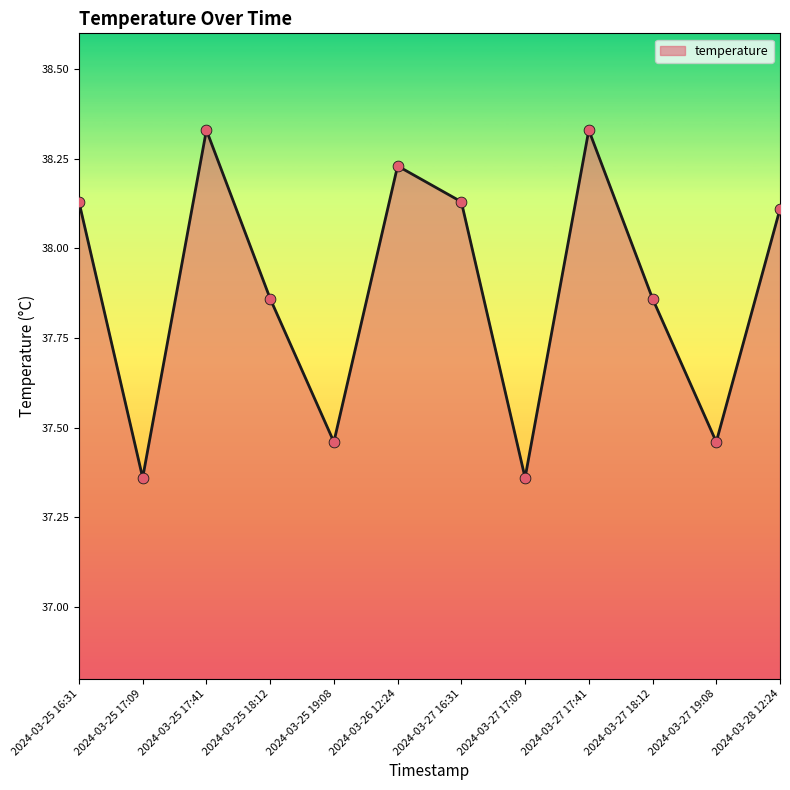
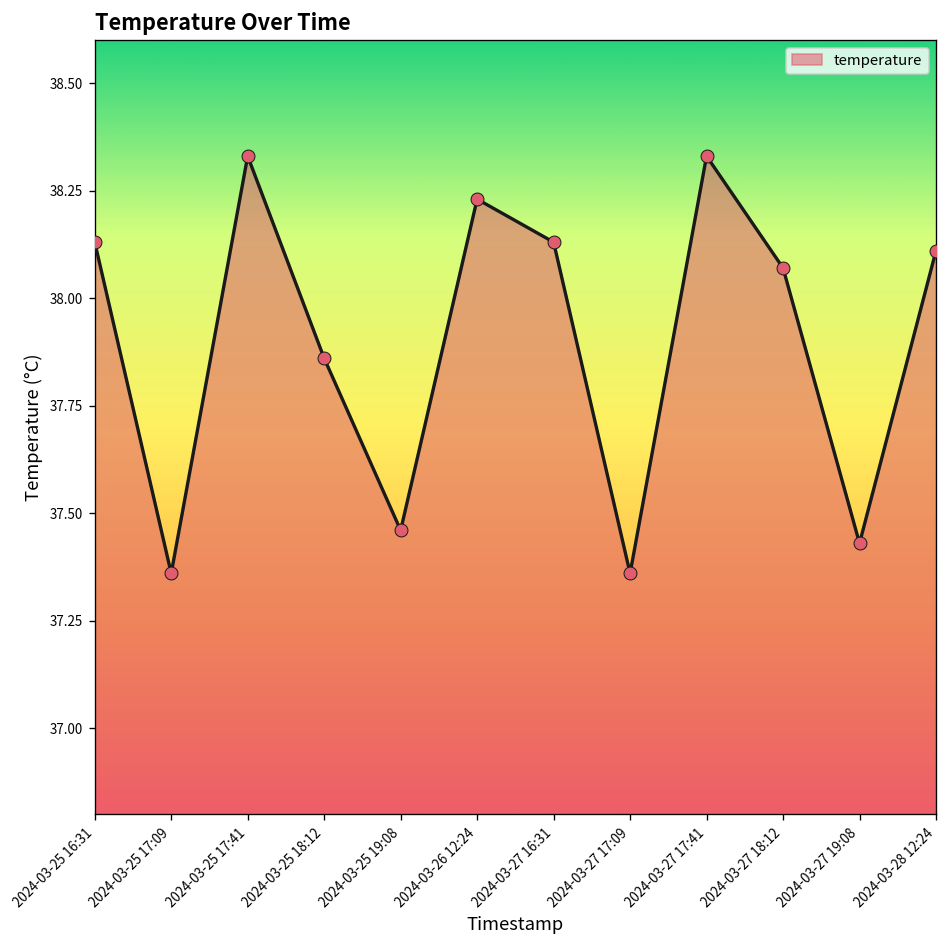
  {
    "2024-03-25 16:31": 38.13,
    "2024-03-25 17:09": 37.36,
    "2024-03-25 17:41": 38.33,
    "2024-03-25 18:12": 37.86,
    "2024-03-25 19:08": 37.46,
    "2024-03-26 12:24": 38.23,
    "2024-03-27 16:31": 38.13,
    "2024-03-27 17:09": 37.36,
    "2024-03-27 17:41": 38.33,
-   "2024-03-27 18:12": 37.86,
-   "2024-03-27 19:08": 37.46,
+   "2024-03-27 18:12": 38.07,
+   "2024-03-27 19:08": 37.43,
    "2024-03-28 12:24": 38.11
  }
